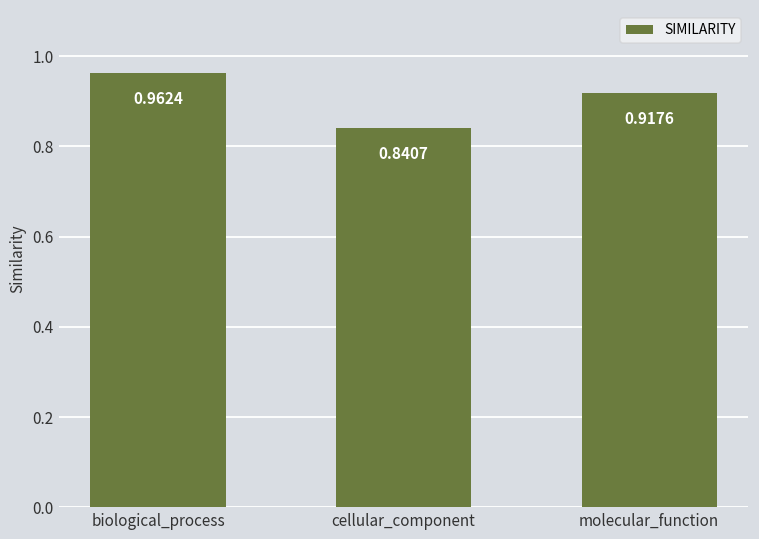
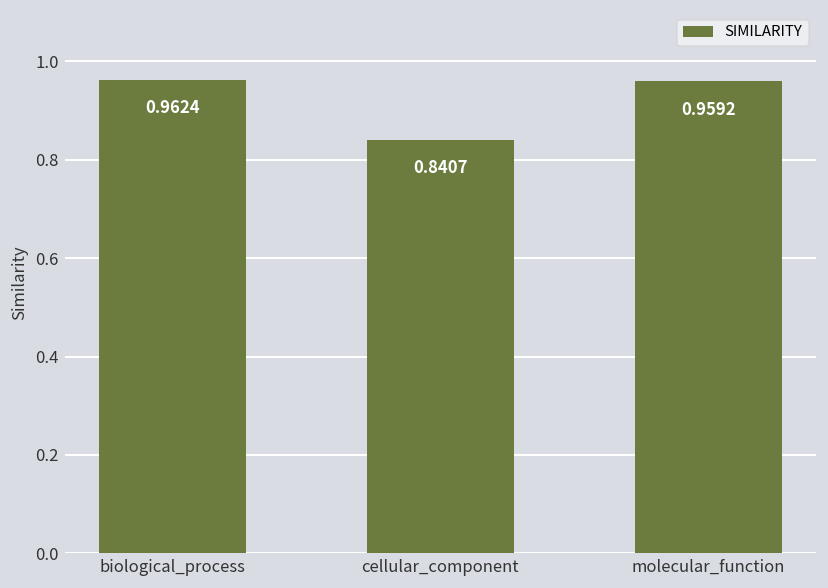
  {
    "biological_process": 0.9624,
    "cellular_component": 0.8407,
-   "molecular_function": 0.9176
+   "molecular_function": 0.9592
  }
